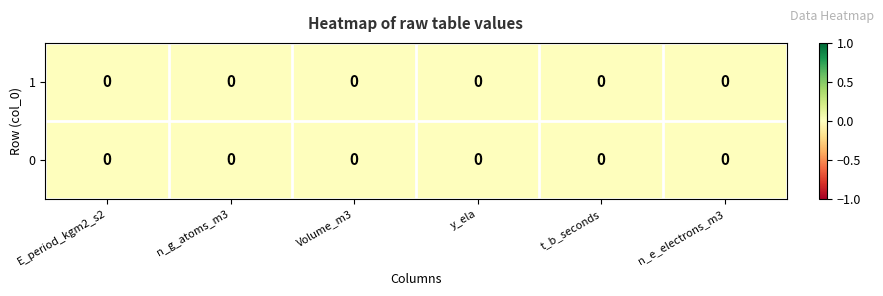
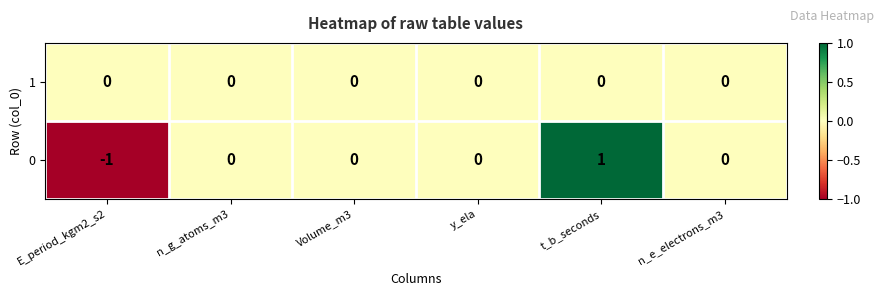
  {
    "1": {
      "E_period_kgm2_s2": 0,
      "n_g_atoms_m3": 0,
      "Volume_m3": 0,
      "y_ela": 0,
      "t_b_seconds": 0,
      "n_e_electrons_m3": 0
    },
    "0": {
-     "E_period_kgm2_s2": 0,
+     "E_period_kgm2_s2": -1,
      "n_g_atoms_m3": 0,
      "Volume_m3": 0,
      "y_ela": 0,
-     "t_b_seconds": 0,
+     "t_b_seconds": 1,
      "n_e_electrons_m3": 0
    }
  }
